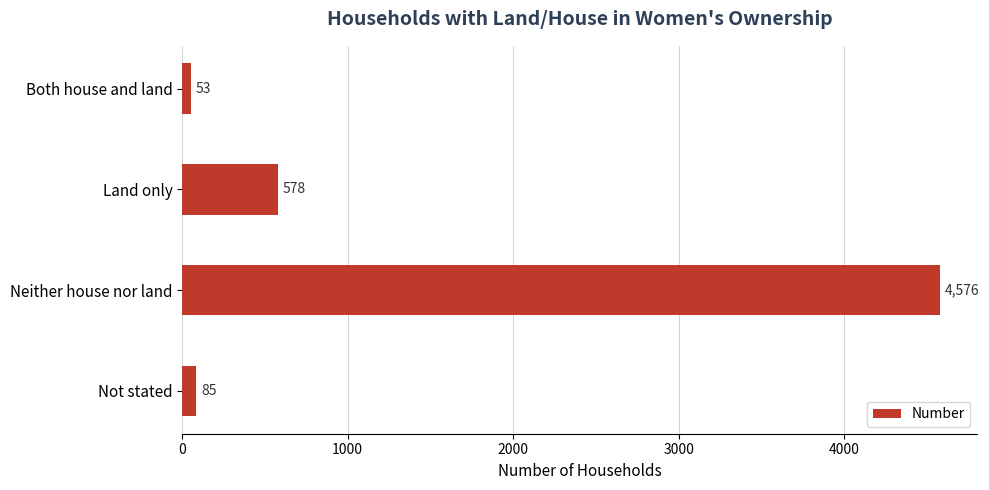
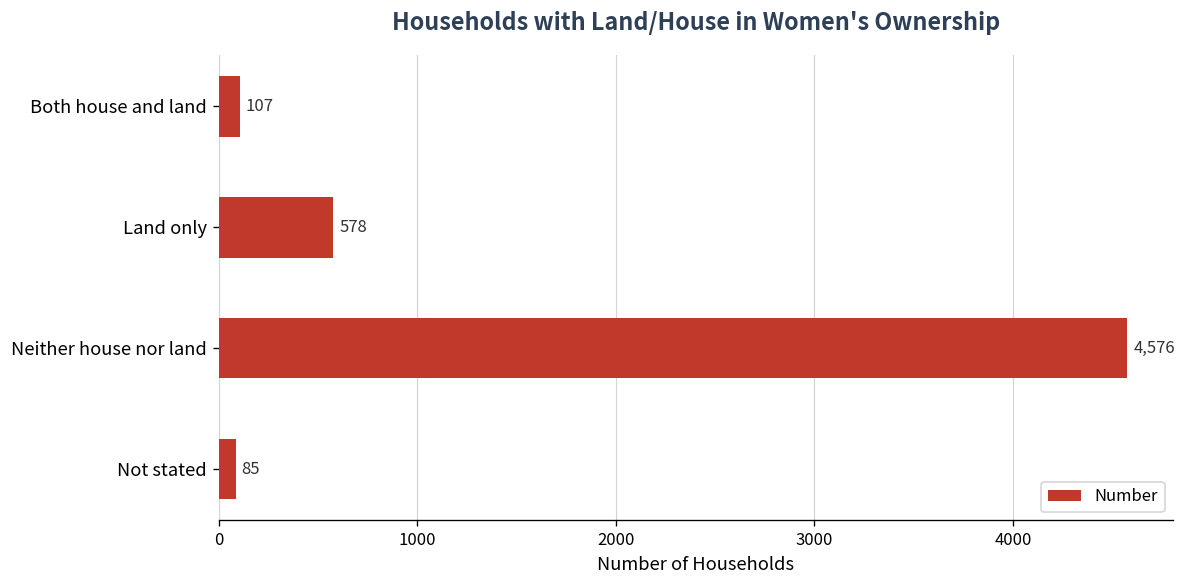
  {
-   "Both house and land": "53",
+   "Both house and land": "107",
    "Land only": "578",
    "Neither house nor land": "4,576",
    "Not stated": "85"
  }
